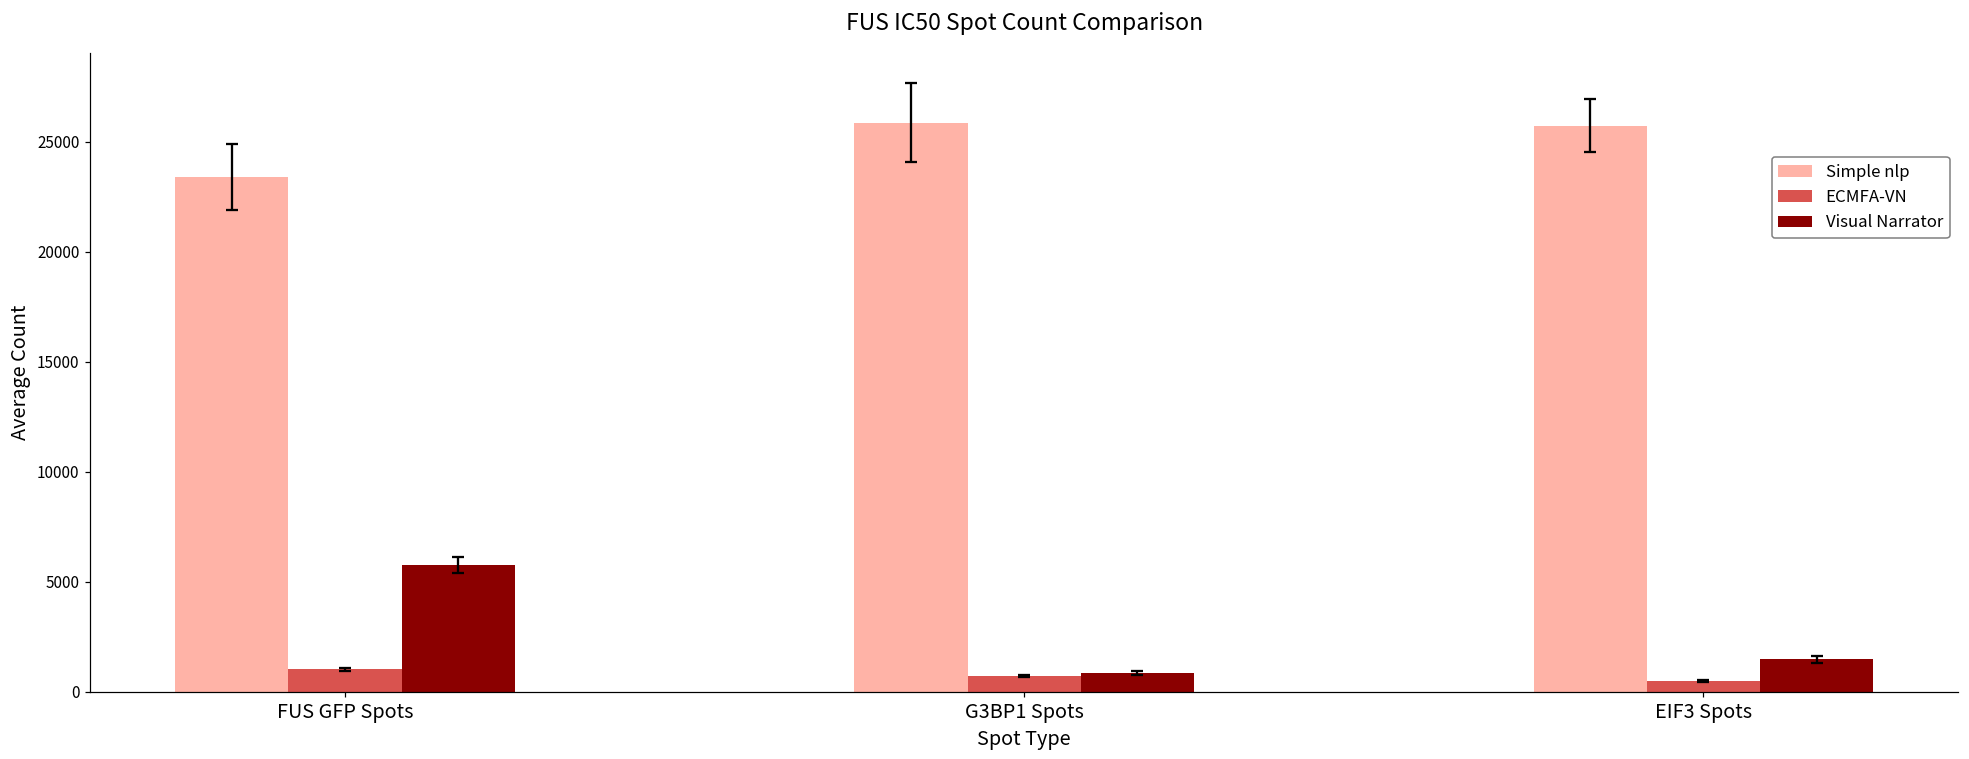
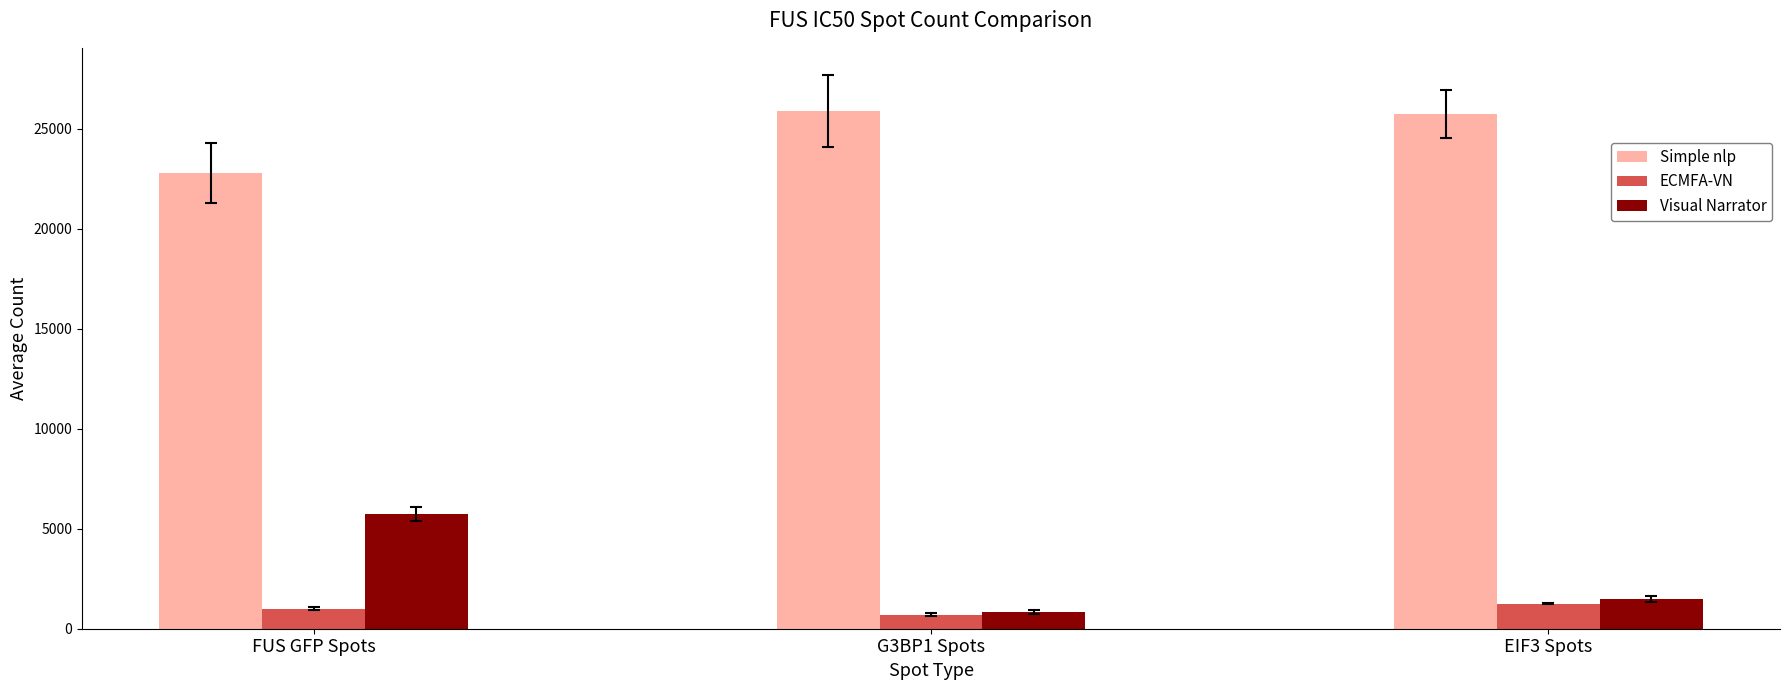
  {
    "Simple nlp": {
-     "FUS GFP Spots": 23400,
+     "FUS GFP Spots": 22800,
      "G3BP1 Spots": 25900,
      "EIF3 Spots": 25700
    },
    "ECMFA-VN": {
      "FUS GFP Spots": 1000,
      "G3BP1 Spots": 700,
-     "EIF3 Spots": 500
+     "EIF3 Spots": 1300
    },
    "Visual Narrator": {
      "FUS GFP Spots": 5800,
      "G3BP1 Spots": 800,
      "EIF3 Spots": 1500
    }
  }
